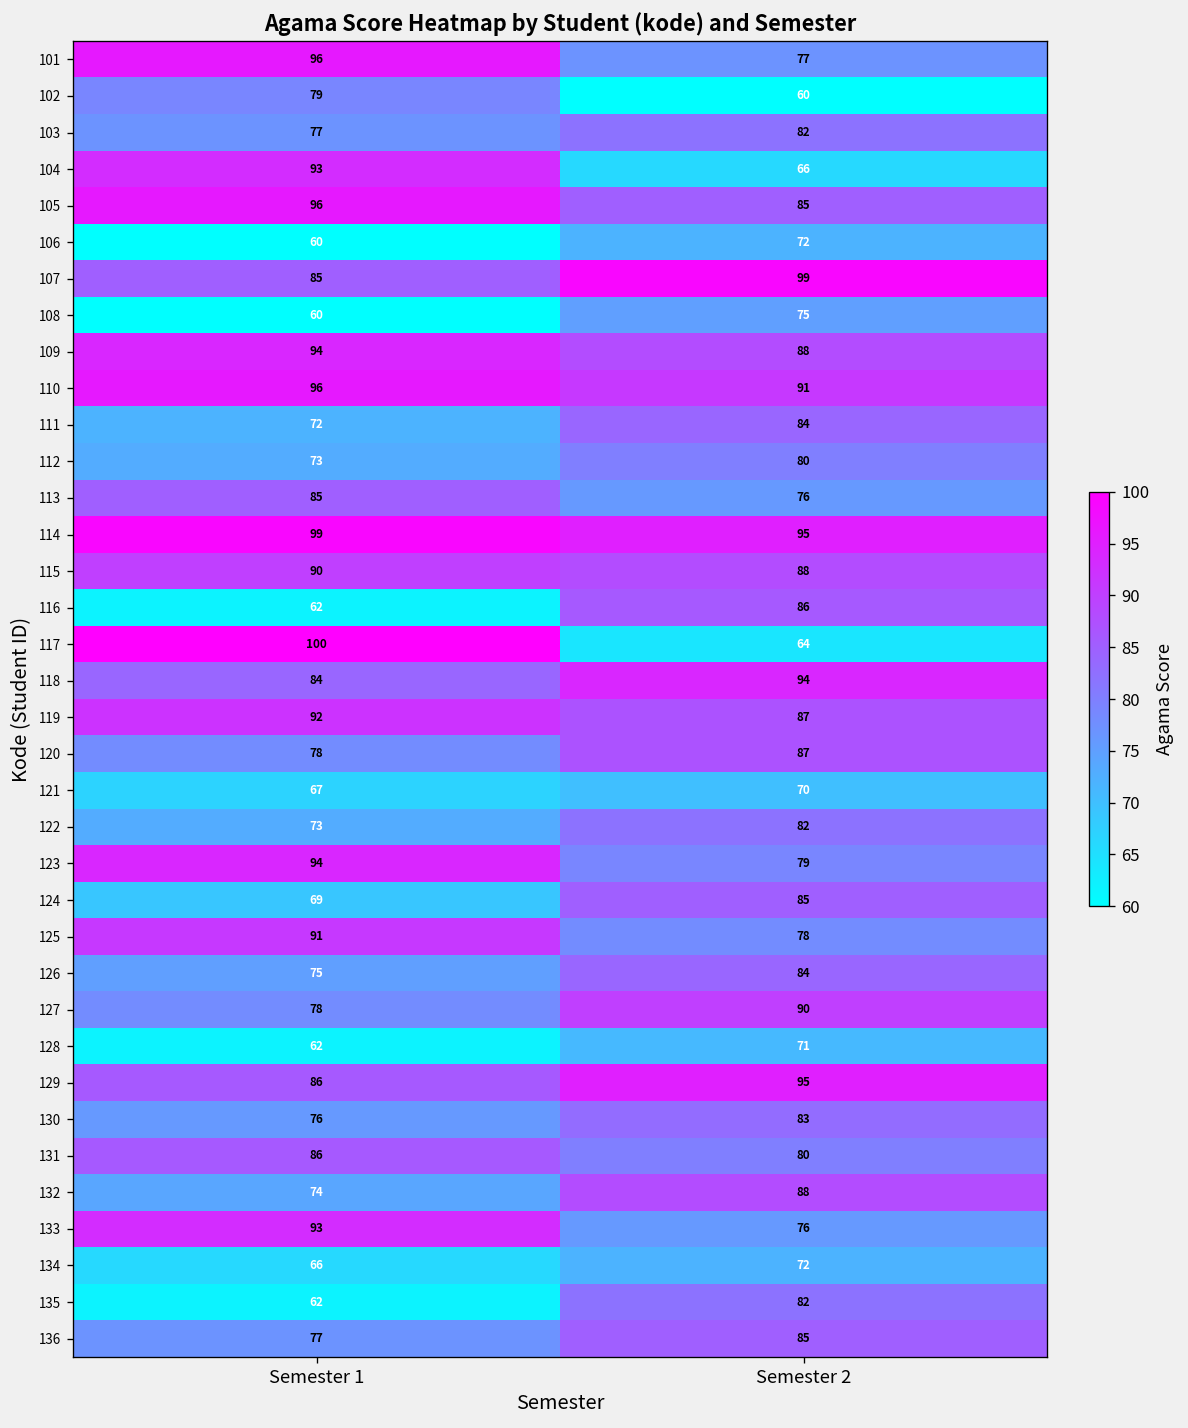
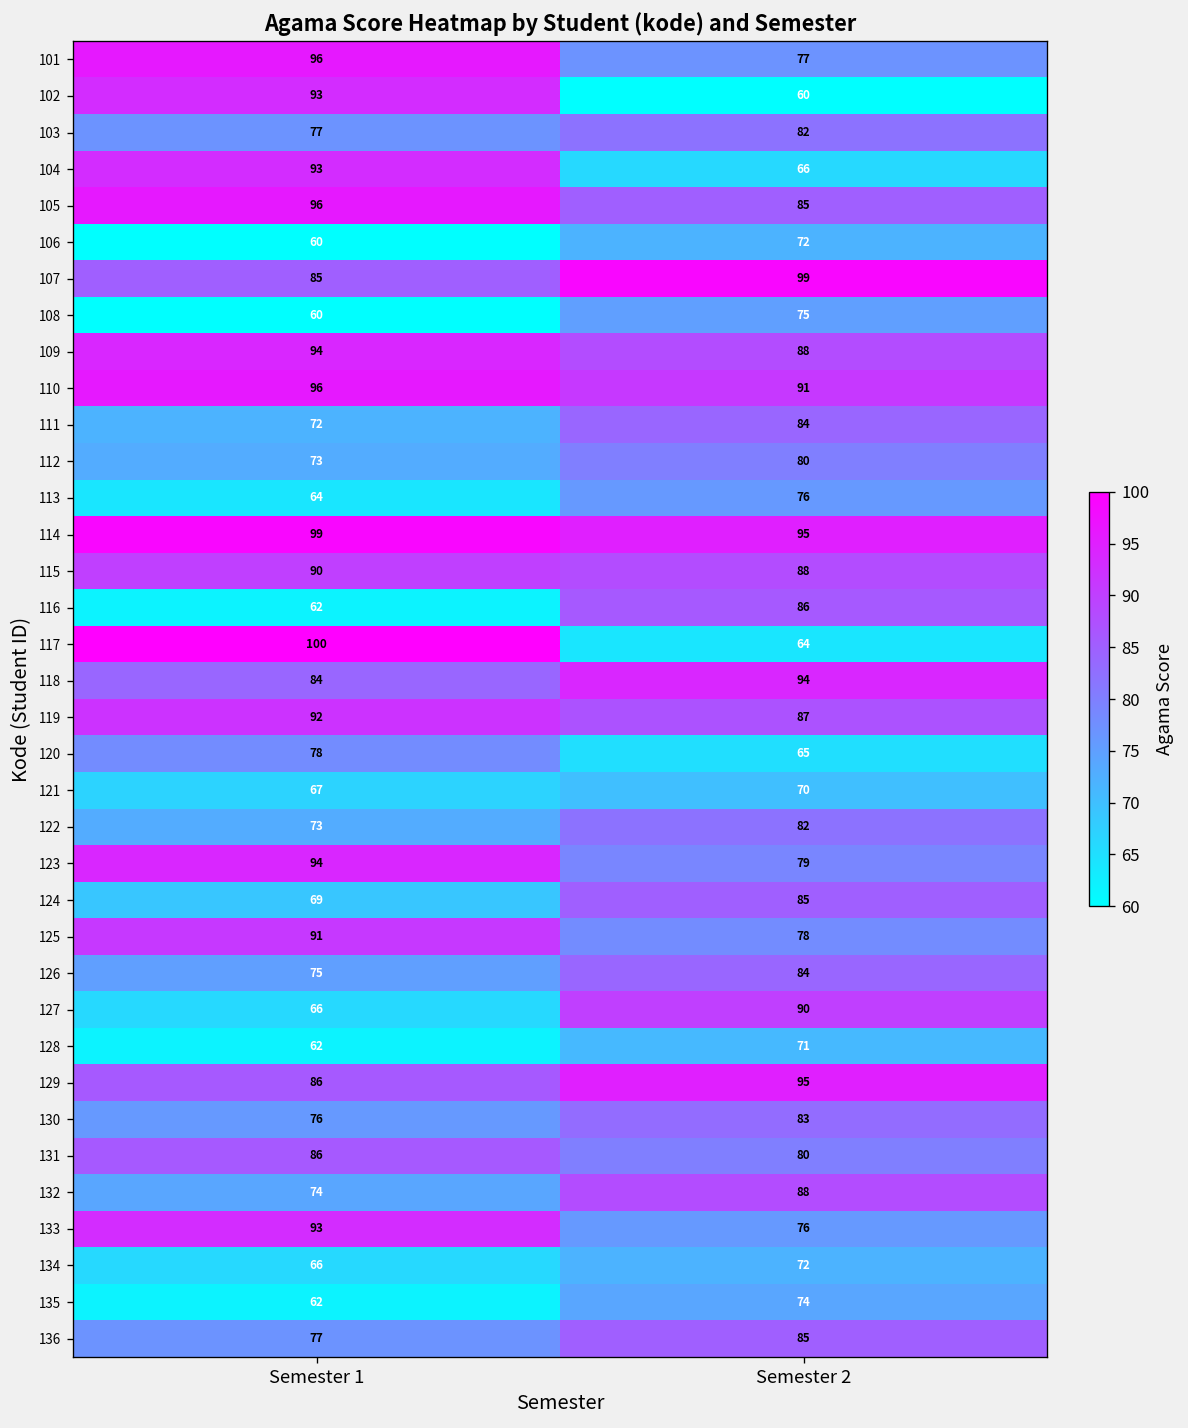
  {
    "101": {
      "Semester 1": 96,
      "Semester 2": 77
    },
    "102": {
-     "Semester 1": 79,
+     "Semester 1": 93,
      "Semester 2": 60
    },
    "103": {
      "Semester 1": 77,
      "Semester 2": 82
    },
    "104": {
      "Semester 1": 93,
      "Semester 2": 66
    },
    "105": {
      "Semester 1": 96,
      "Semester 2": 85
    },
    "106": {
      "Semester 1": 60,
      "Semester 2": 72
    },
    "107": {
      "Semester 1": 85,
      "Semester 2": 99
    },
    "108": {
      "Semester 1": 60,
      "Semester 2": 75
    },
    "109": {
      "Semester 1": 94,
      "Semester 2": 88
    },
    "110": {
      "Semester 1": 96,
      "Semester 2": 91
    },
    "111": {
      "Semester 1": 72,
      "Semester 2": 84
    },
    "112": {
      "Semester 1": 73,
      "Semester 2": 80
    },
    "113": {
-     "Semester 1": 85,
+     "Semester 1": 64,
      "Semester 2": 76
    },
    "114": {
      "Semester 1": 99,
      "Semester 2": 95
    },
    "115": {
      "Semester 1": 90,
      "Semester 2": 88
    },
    "116": {
      "Semester 1": 62,
      "Semester 2": 86
    },
    "117": {
      "Semester 1": 100,
      "Semester 2": 64
    },
    "118": {
      "Semester 1": 84,
      "Semester 2": 94
    },
    "119": {
      "Semester 1": 92,
      "Semester 2": 87
    },
    "120": {
      "Semester 1": 78,
-     "Semester 2": 87
+     "Semester 2": 65
    },
    "121": {
      "Semester 1": 67,
      "Semester 2": 70
    },
    "122": {
      "Semester 1": 73,
      "Semester 2": 82
    },
    "123": {
      "Semester 1": 94,
      "Semester 2": 79
    },
    "124": {
      "Semester 1": 69,
      "Semester 2": 85
    },
    "125": {
      "Semester 1": 91,
      "Semester 2": 78
    },
    "126": {
      "Semester 1": 75,
      "Semester 2": 84
    },
    "127": {
-     "Semester 1": 78,
+     "Semester 1": 66,
      "Semester 2": 90
    },
    "128": {
      "Semester 1": 62,
      "Semester 2": 71
    },
    "129": {
      "Semester 1": 86,
      "Semester 2": 95
    },
    "130": {
      "Semester 1": 76,
      "Semester 2": 83
    },
    "131": {
      "Semester 1": 86,
      "Semester 2": 80
    },
    "132": {
      "Semester 1": 74,
      "Semester 2": 88
    },
    "133": {
      "Semester 1": 93,
      "Semester 2": 76
    },
    "134": {
      "Semester 1": 66,
      "Semester 2": 72
    },
    "135": {
      "Semester 1": 62,
-     "Semester 2": 82
+     "Semester 2": 74
    },
    "136": {
      "Semester 1": 77,
      "Semester 2": 85
    }
  }
